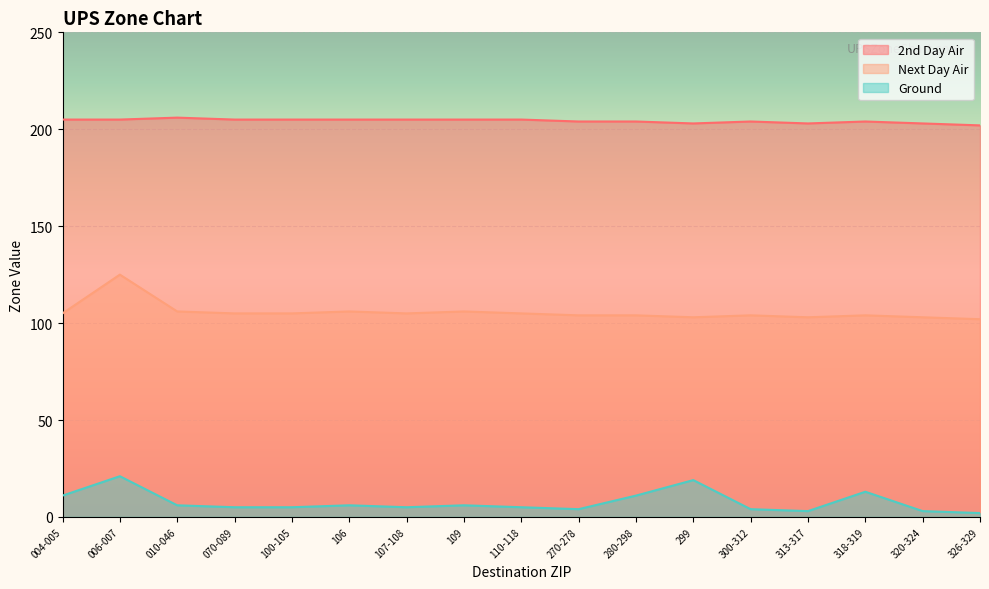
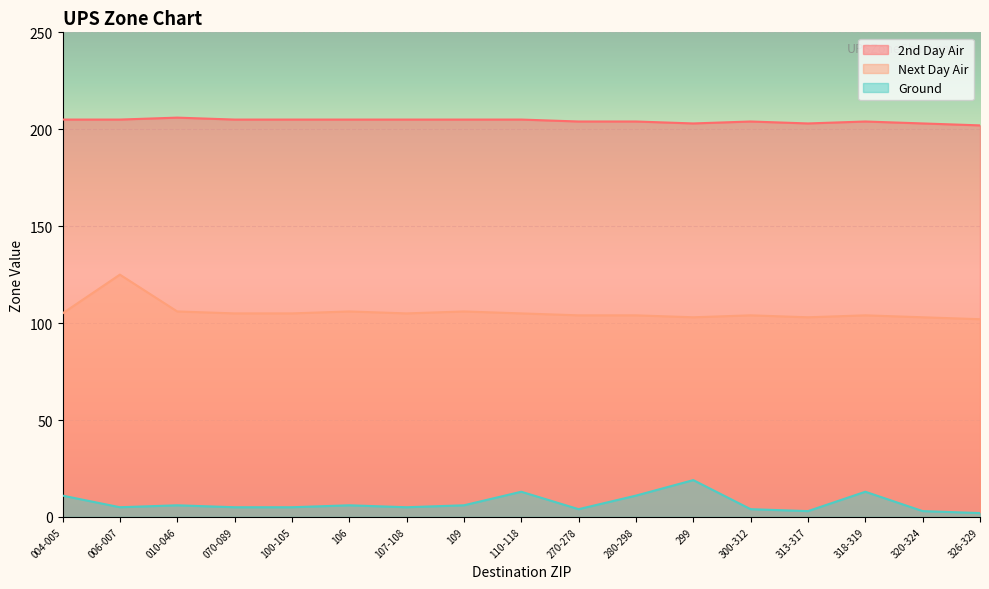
  {
    "Ground": {
      "004-005": 11,
-     "006-007": 21,
+     "006-007": 5,
      "010-046": 6,
      "070-089": 5,
      "100-105": 5,
      "106": 6,
      "107-108": 5,
      "109": 6,
-     "110-118": 5,
+     "110-118": 13,
      "270-278": 4,
      "280-298": 11,
      "299": 19,
      "300-312": 4,
      "313-317": 3,
      "318-319": 13,
      "320-324": 3,
      "326-329": 2
    }
  }
